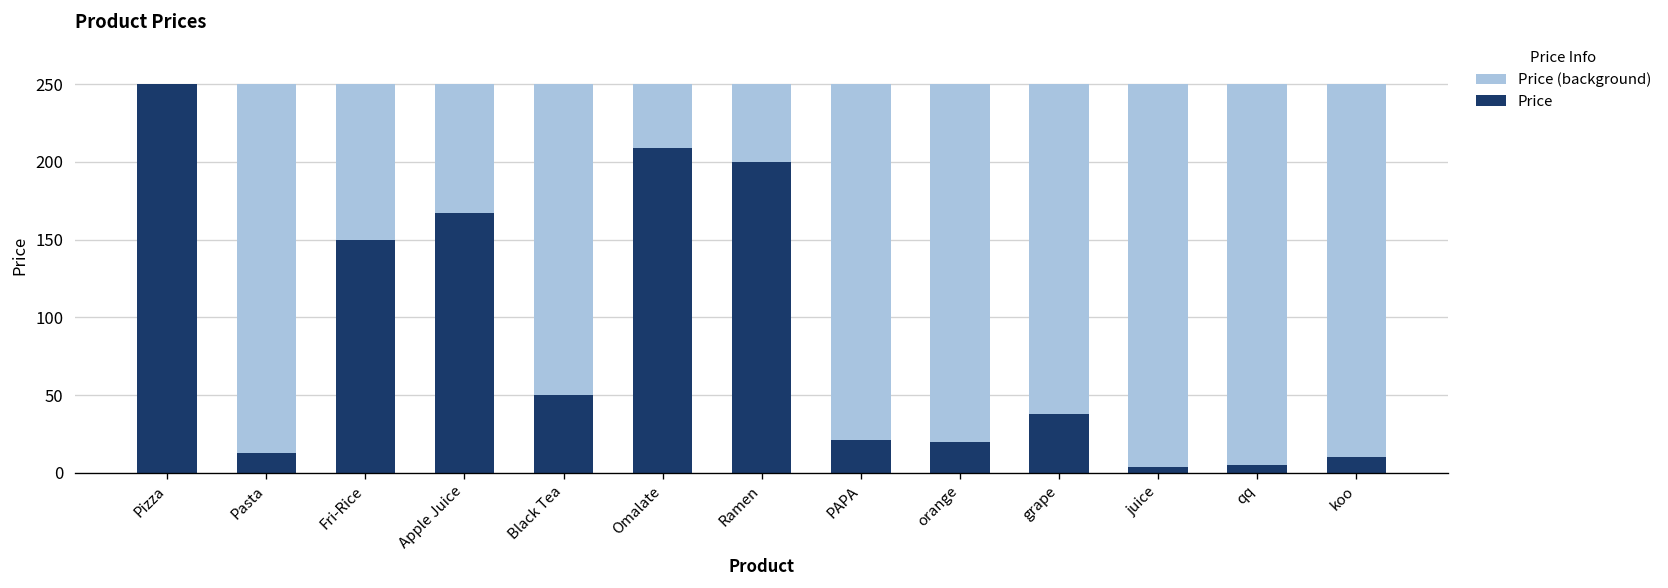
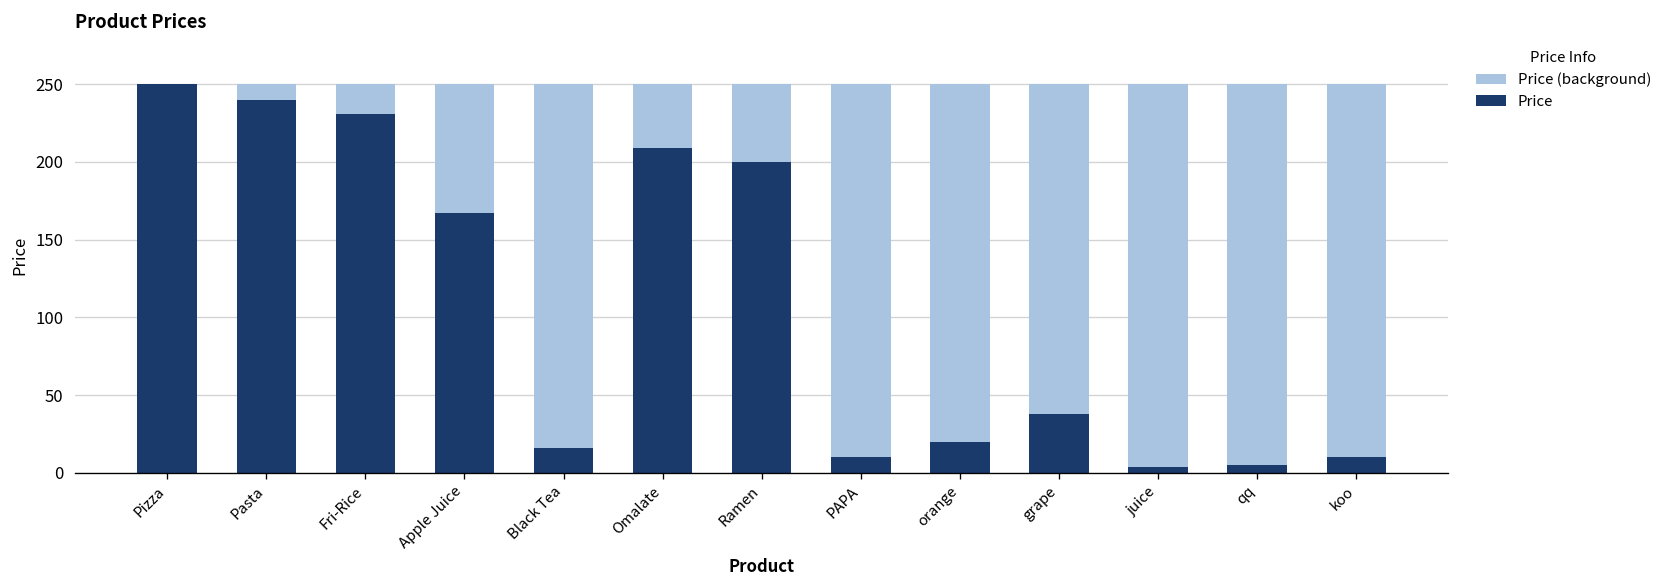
  {
    "Price (background)": {
      "Pizza": 250,
      "Pasta": 250,
      "Fri-Rice": 250,
      "Apple Juice": 250,
      "Black Tea": 250,
      "Omalate": 250,
      "Ramen": 250,
      "PAPA": 250,
      "orange": 250,
      "grape": 250,
      "juice": 250,
      "qq": 250,
      "koo": 250
    },
    "Price": {
      "Pizza": 250,
-     "Pasta": 13,
-     "Fri-Rice": 150,
-     "Black Tea": 50,
-     "PAPA": 21
+     "Pasta": 240,
+     "Fri-Rice": 231,
+     "Black Tea": 16,
+     "PAPA": 10
    }
  }
